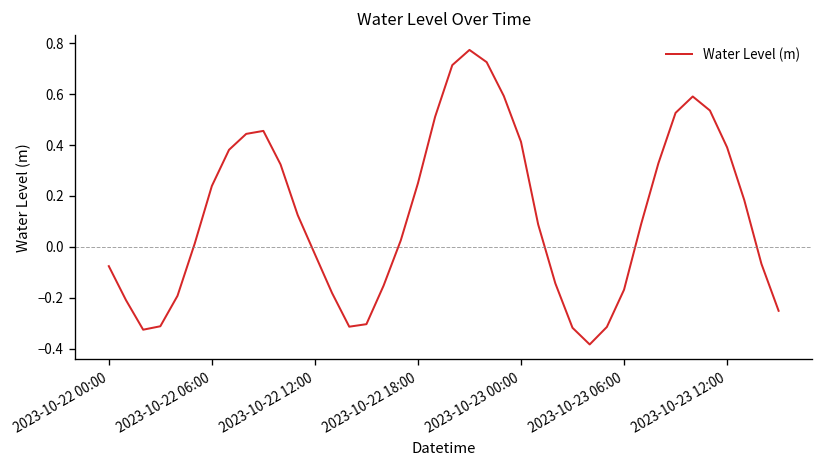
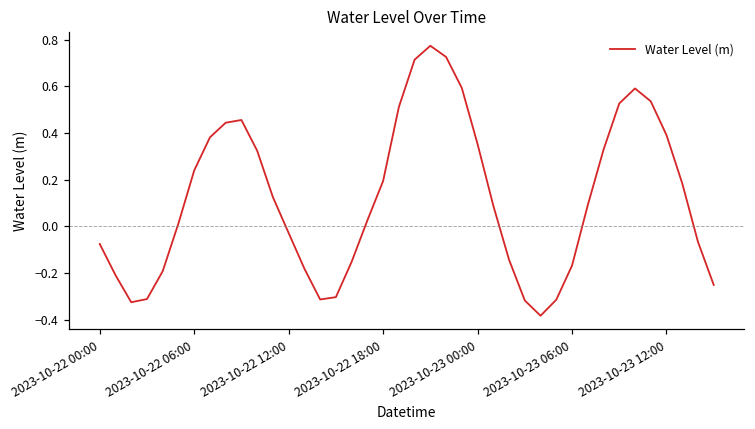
  {
    "2023-10-22 00:00": -0.08,
    "2023-10-22 06:00": 0.24,
    "2023-10-22 12:00": -0.03,
-   "2023-10-22 18:00": 0.25,
-   "2023-10-23 00:00": 0.41,
+   "2023-10-22 18:00": 0.19,
+   "2023-10-23 00:00": 0.35,
    "2023-10-23 06:00": -0.17,
    "2023-10-23 12:00": 0.39
  }
